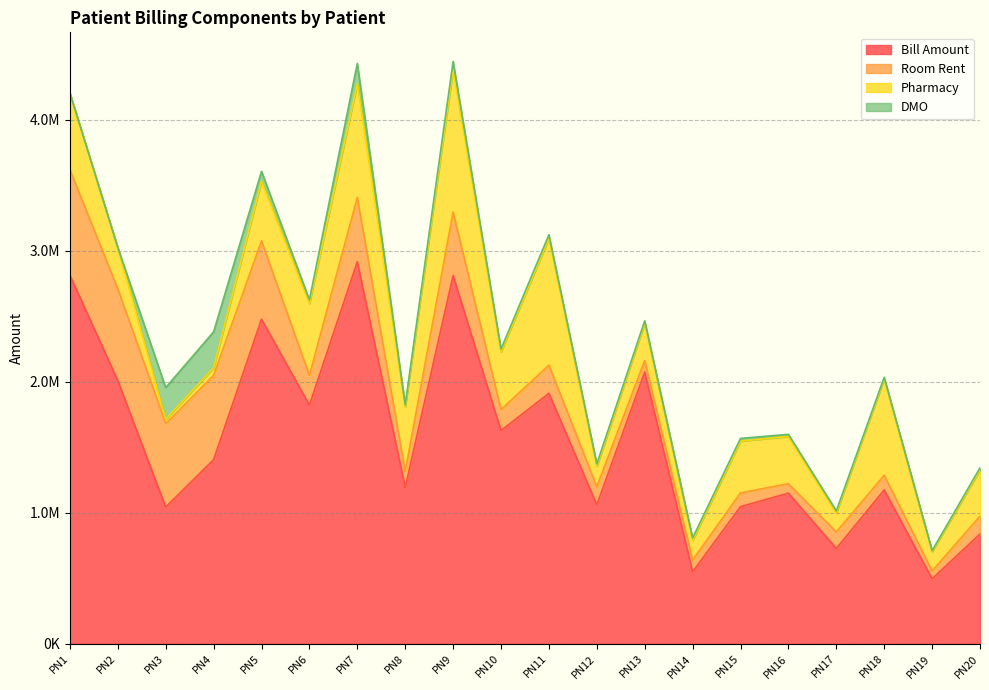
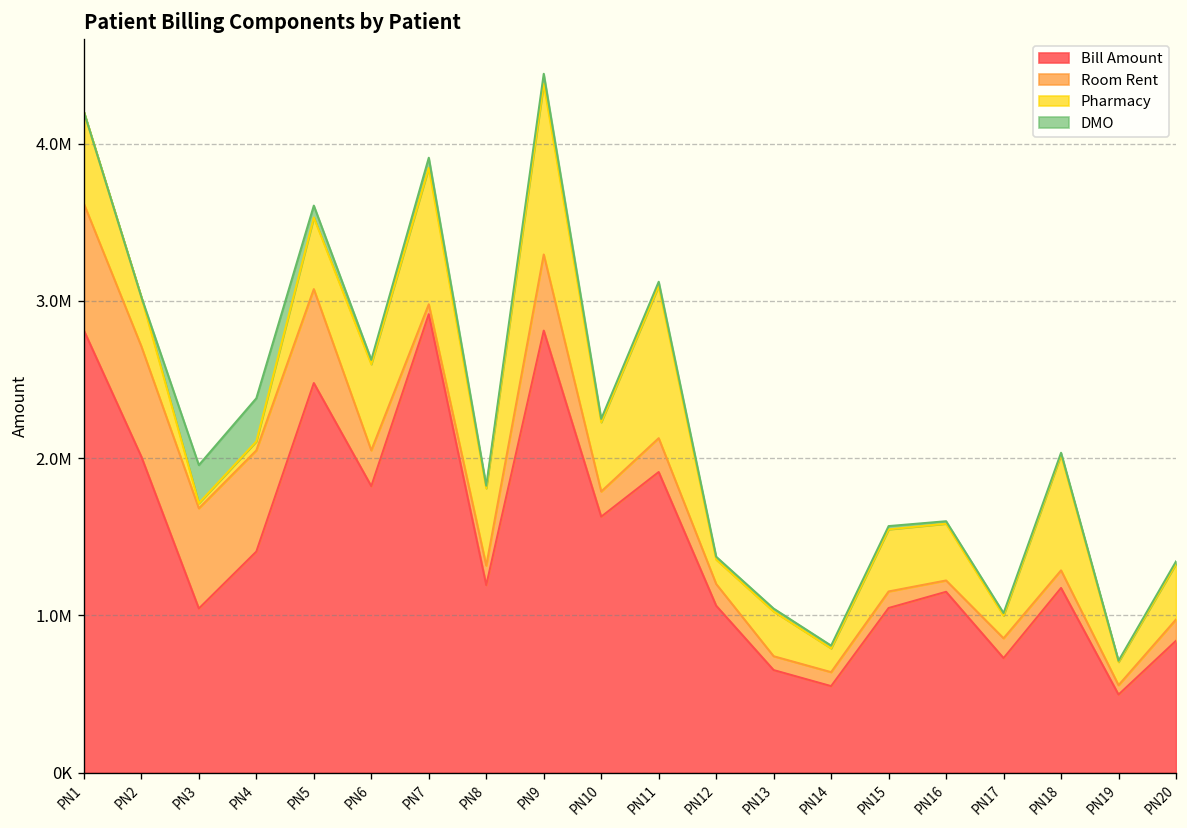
  {
    "Bill Amount": {
      "PN1": 2810000,
      "PN2": 2010000,
      "PN3": 1040000,
      "PN4": 1410000,
      "PN5": 2480000,
      "PN6": 1820000,
      "PN7": 2920000,
      "PN8": 1190000,
      "PN9": 2810000,
      "PN10": 1630000,
      "PN11": 1910000,
      "PN12": 1060000,
-     "PN13": 2070000,
+     "PN13": 650000,
      "PN14": 550000,
      "PN15": 1050000,
      "PN16": 1150000,
      "PN17": 730000,
      "PN18": 1170000,
      "PN19": 500000,
      "PN20": 840000
    },
    "Room Rent": {
      "PN1": 810000,
      "PN2": 700000,
      "PN3": 640000,
      "PN4": 640000,
      "PN5": 600000,
      "PN6": 230000,
-     "PN7": 490000,
+     "PN7": 60000,
      "PN8": 120000,
      "PN9": 480000,
      "PN10": 160000,
      "PN11": 220000,
      "PN12": 140000,
      "PN13": 90000,
      "PN14": 90000,
      "PN15": 110000,
      "PN16": 70000,
      "PN17": 130000,
      "PN18": 110000,
      "PN19": 60000,
      "PN20": 140000
    },
    "Pharmacy": {
      "PN3": 30000,
      "PN4": 60000,
      "PN5": 460000,
      "PN6": 550000,
      "PN7": 870000,
      "PN9": 1090000,
      "PN10": 440000,
      "PN11": 970000,
      "PN15": 390000
    },
    "DMO": {
      "PN3": 240000,
      "PN4": 270000,
      "PN5": 80000,
      "PN6": 30000,
-     "PN7": 150000,
+     "PN7": 60000,
      "PN9": 60000,
      "PN10": 20000,
      "PN11": 30000,
      "PN15": 20000
    }
  }
